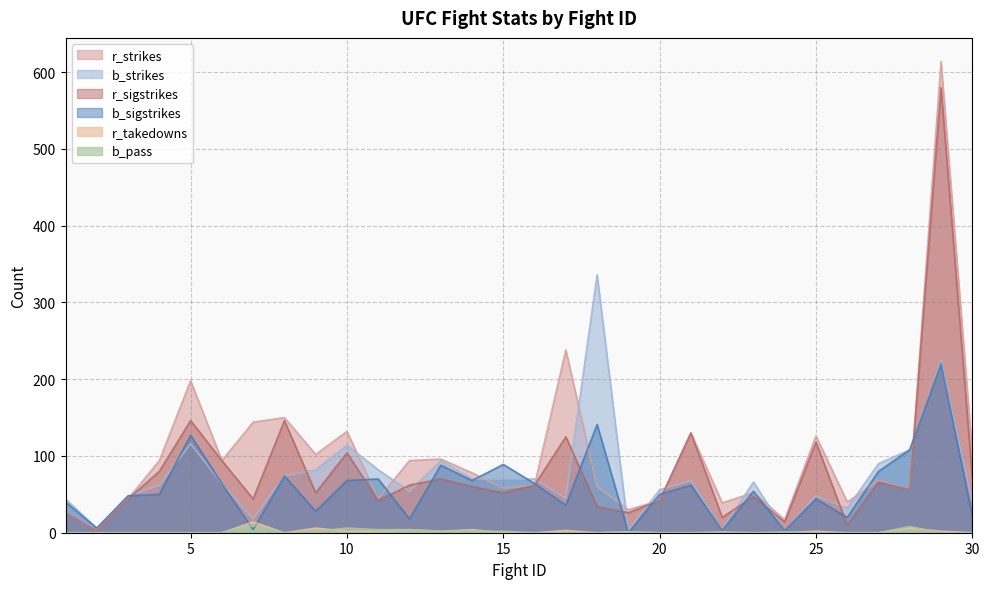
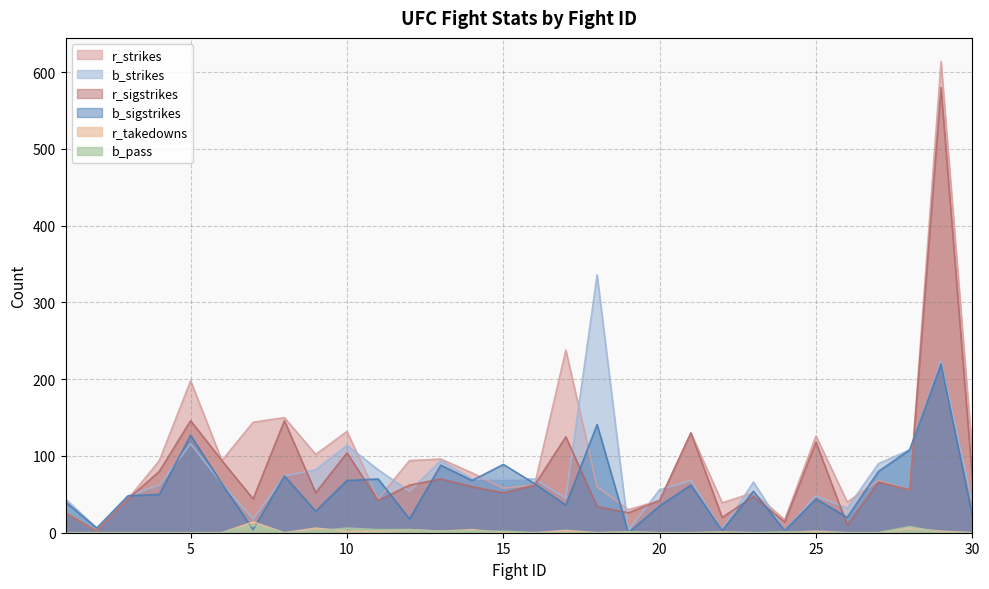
  {
    "b_sigstrikes": {
      "5": 130,
      "10": 70,
      "15": 90,
-     "20": 50,
+     "20": 40,
      "25": 40,
      "30": 20
    }
  }
